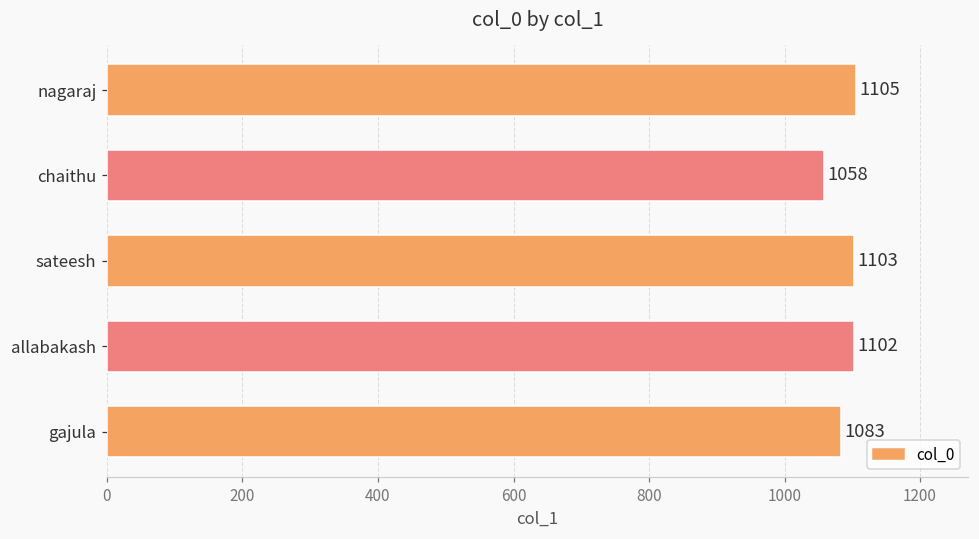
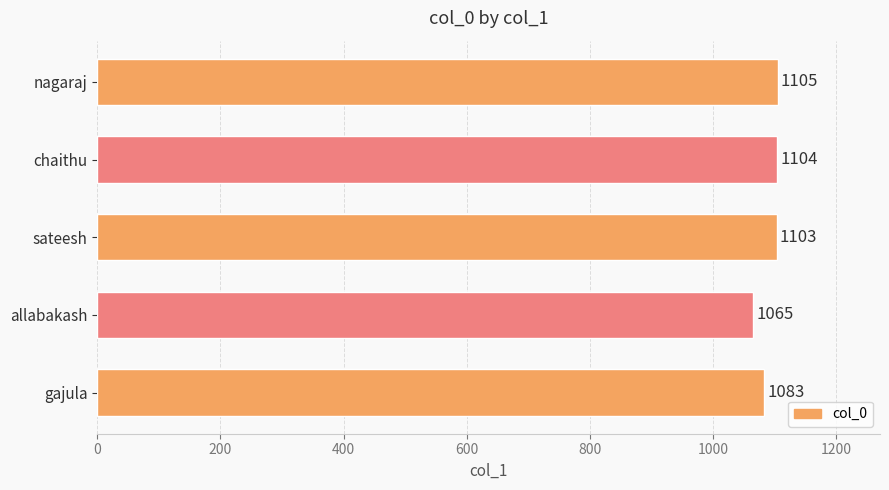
  {
    "nagaraj": 1105,
-   "chaithu": 1058,
+   "chaithu": 1104,
    "sateesh": 1103,
-   "allabakash": 1102,
+   "allabakash": 1065,
    "gajula": 1083
  }
